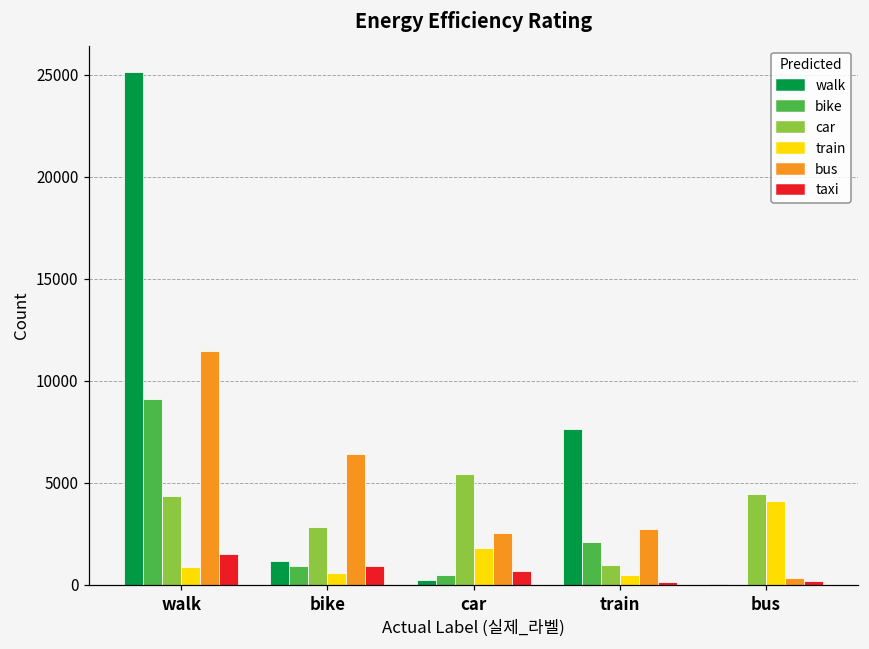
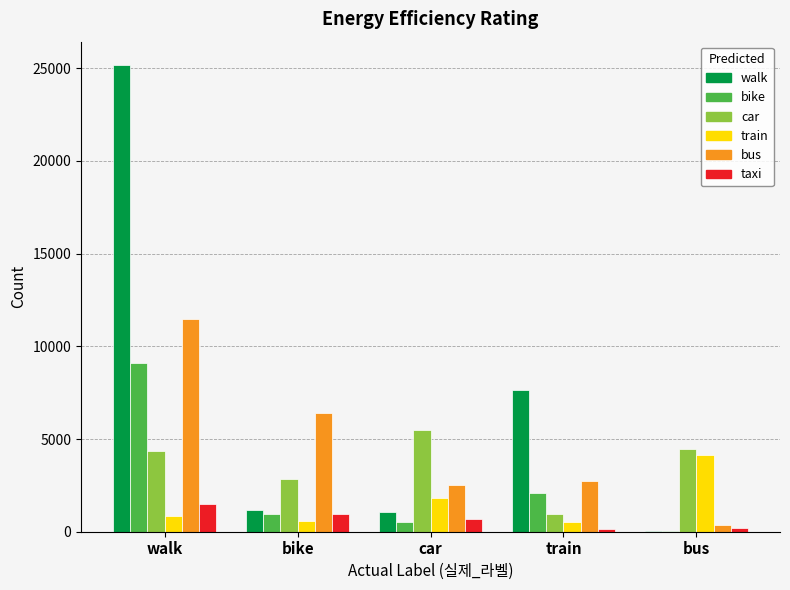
  {
    "walk": {
      "walk": 25200,
      "bike": 1200,
-     "car": 200,
+     "car": 1100,
      "train": 7600
    },
    "bike": {
      "walk": 9100,
      "bike": 900,
      "car": 500,
      "train": 2100
    },
    "car": {
      "walk": 4400,
      "bike": 2800,
      "car": 5500,
      "train": 1000,
      "bus": 4400
    },
    "train": {
      "walk": 900,
      "bike": 600,
      "car": 1800,
      "train": 500,
      "bus": 4100
    },
    "bus": {
      "walk": 11500,
      "bike": 6400,
      "car": 2500,
      "train": 2700,
      "bus": 400
    },
    "taxi": {
      "walk": 1500,
      "bike": 900,
      "car": 700,
      "bus": 200
    }
  }
